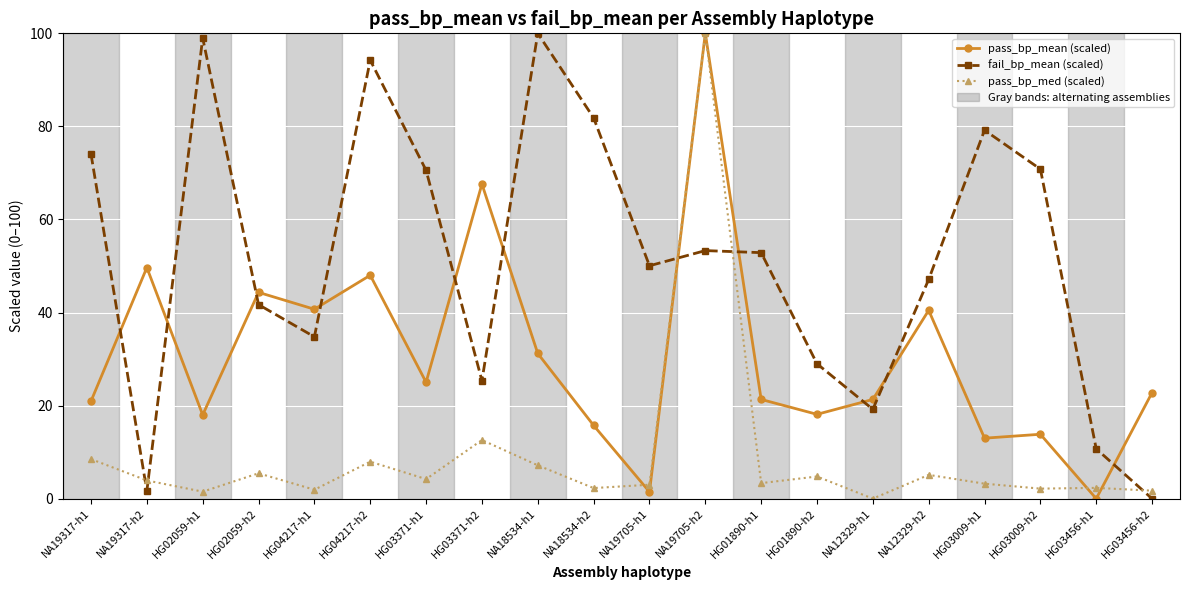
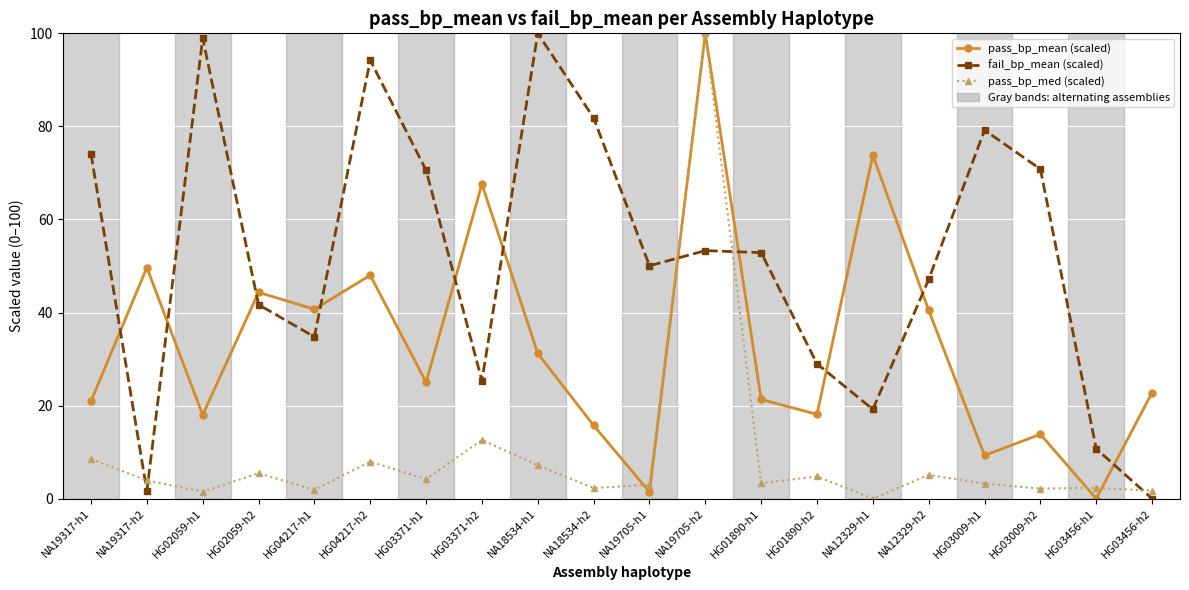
  {
    "pass_bp_mean (scaled)": {
      "NA19317-h1": 21,
      "NA19317-h2": 50,
      "HG02059-h1": 18,
      "HG02059-h2": 44,
      "HG04217-h1": 41,
      "HG04217-h2": 48,
      "HG03371-h1": 25,
      "HG03371-h2": 68,
      "NA18534-h1": 31,
      "NA18534-h2": 16,
      "NA19705-h1": 1,
      "HG01890-h1": 21,
      "HG01890-h2": 18,
-     "NA12329-h1": 21,
+     "NA12329-h1": 74,
      "NA12329-h2": 40,
-     "HG03009-h1": 13,
+     "HG03009-h1": 9,
      "HG03009-h2": 14,
      "HG03456-h1": 0,
      "HG03456-h2": 23
    },
    "fail_bp_mean (scaled)": {
      "NA19317-h1": 74,
      "NA19317-h2": 2,
      "HG02059-h1": 99,
      "HG02059-h2": 42,
      "HG04217-h1": 35,
      "HG04217-h2": 94,
      "HG03371-h1": 71,
      "HG03371-h2": 25,
      "NA18534-h1": 100,
      "NA18534-h2": 82,
      "NA19705-h1": 50,
      "NA19705-h2": 53,
      "HG01890-h1": 53,
      "HG01890-h2": 29,
      "NA12329-h1": 19,
      "NA12329-h2": 47,
      "HG03009-h1": 79,
      "HG03009-h2": 71,
      "HG03456-h1": 11,
      "HG03456-h2": 0
    },
    "pass_bp_med (scaled)": {
      "NA19317-h1": 8,
      "NA19317-h2": 4,
      "HG02059-h1": 2,
      "HG02059-h2": 5,
      "HG04217-h1": 2,
      "HG04217-h2": 8,
      "HG03371-h1": 4,
      "HG03371-h2": 13,
      "NA18534-h1": 7,
      "NA18534-h2": 2,
      "NA19705-h1": 3,
      "HG01890-h1": 3,
      "HG01890-h2": 5,
      "NA12329-h1": 0,
      "NA12329-h2": 5,
      "HG03009-h1": 3,
      "HG03009-h2": 2,
      "HG03456-h1": 2,
      "HG03456-h2": 2
    }
  }
